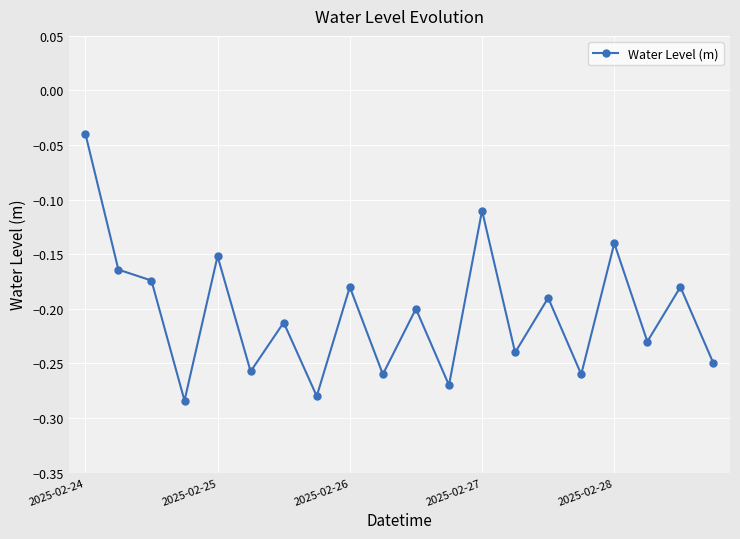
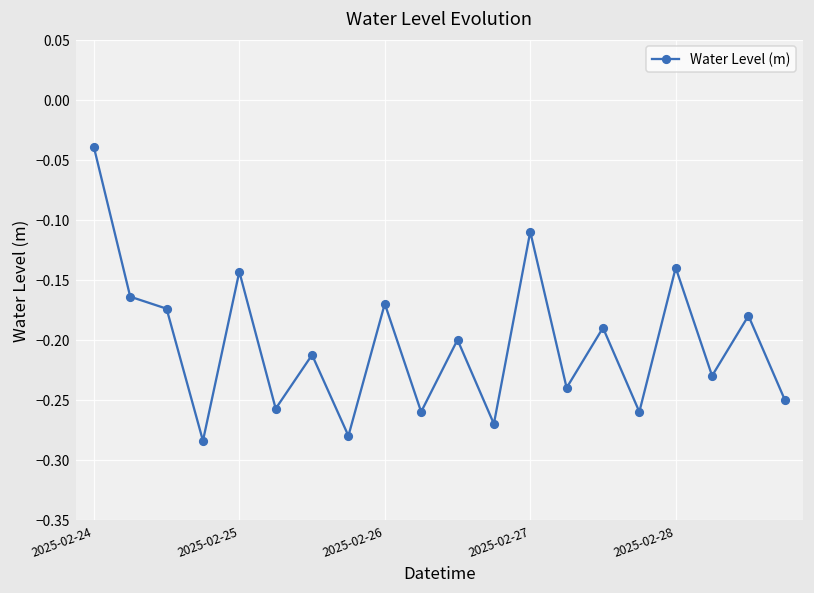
  {
    "2025-02-24": -0.039,
-   "2025-02-25": -0.152,
-   "2025-02-26": -0.18,
+   "2025-02-25": -0.143,
+   "2025-02-26": -0.17,
    "2025-02-27": -0.110,
    "2025-02-28": -0.140
  }
